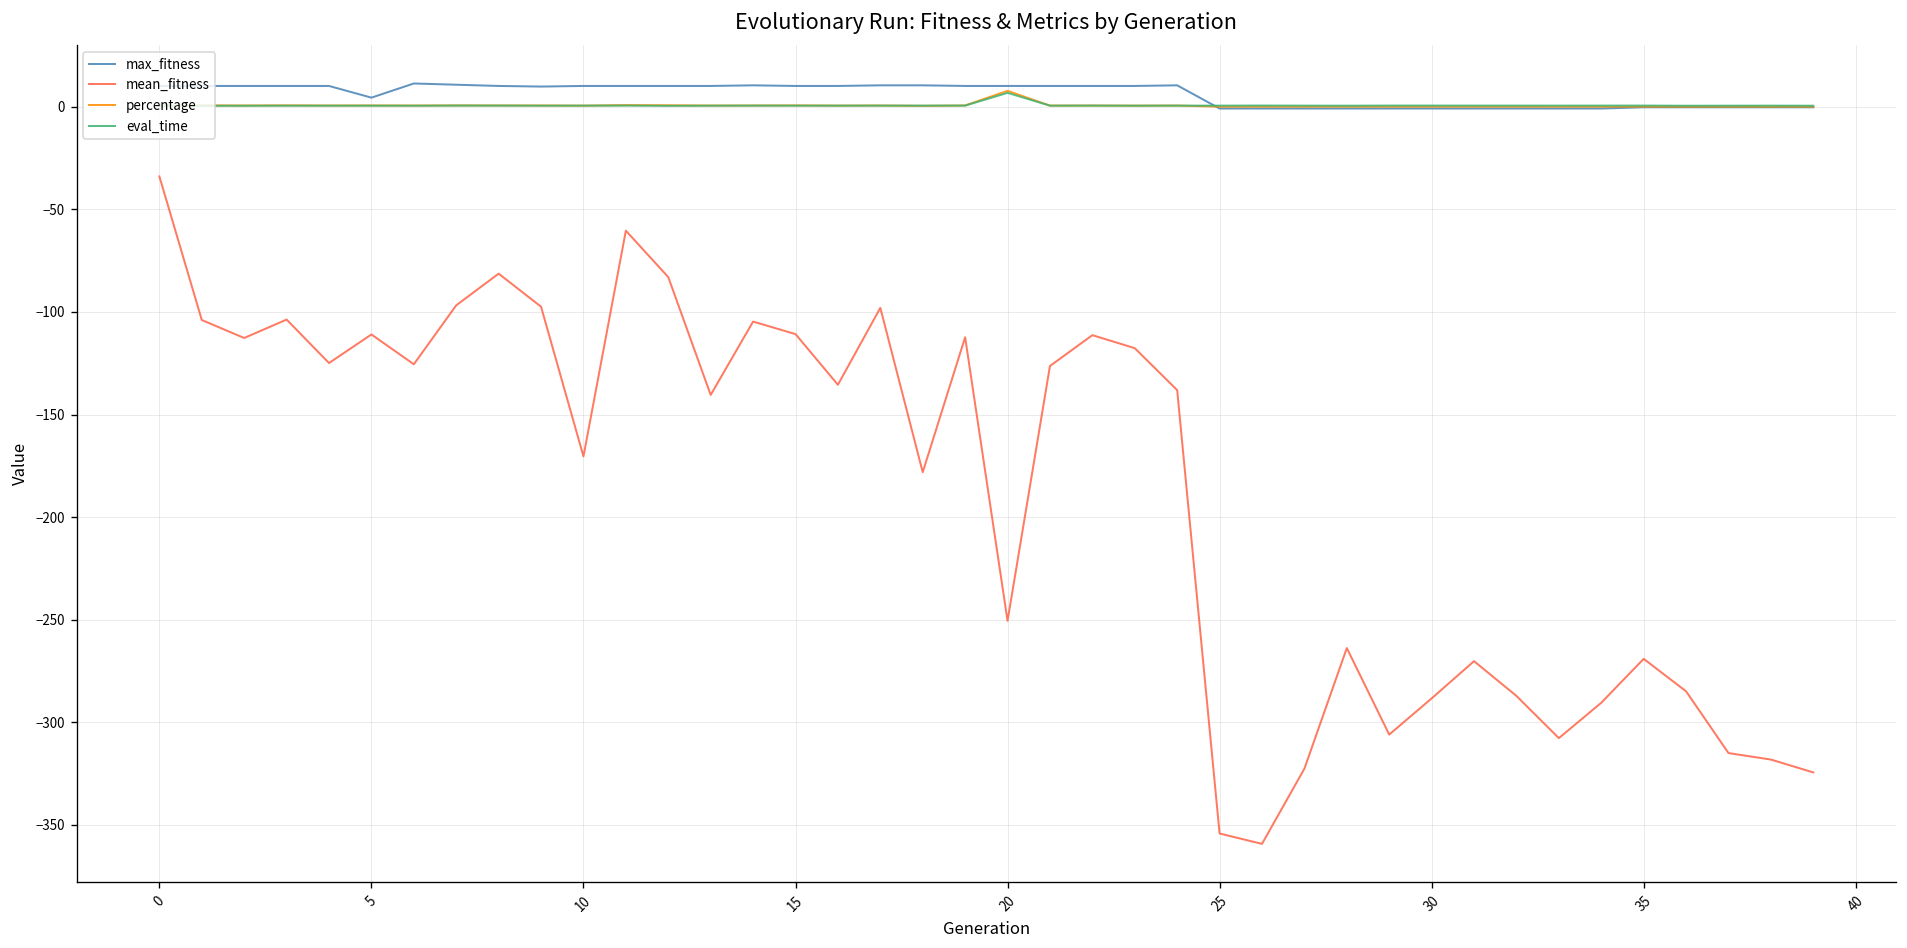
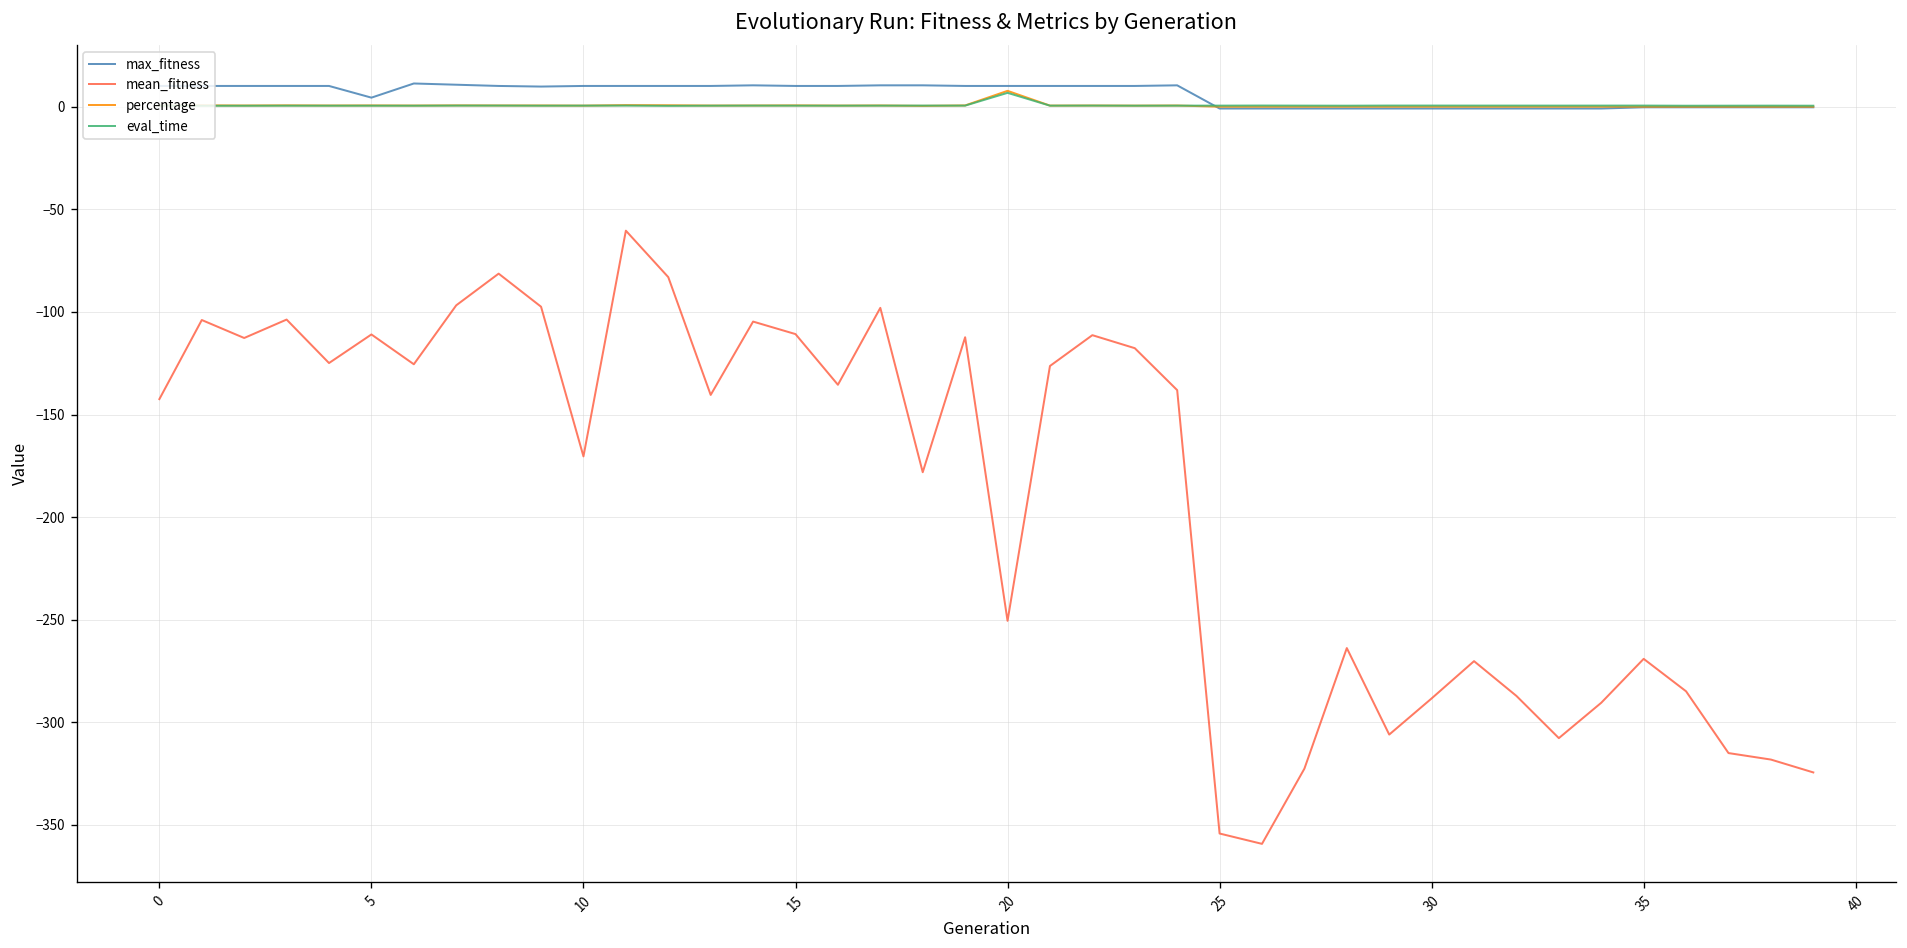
  {
    "max_fitness": {
      "5": 4,
      "10": 10,
      "15": 10,
      "20": 10
    },
    "mean_fitness": {
-     "0": -34,
+     "0": -142,
      "5": -111,
      "10": -170,
      "15": -111,
      "20": -251,
      "25": -354,
      "30": -288,
      "35": -269
    }
  }
